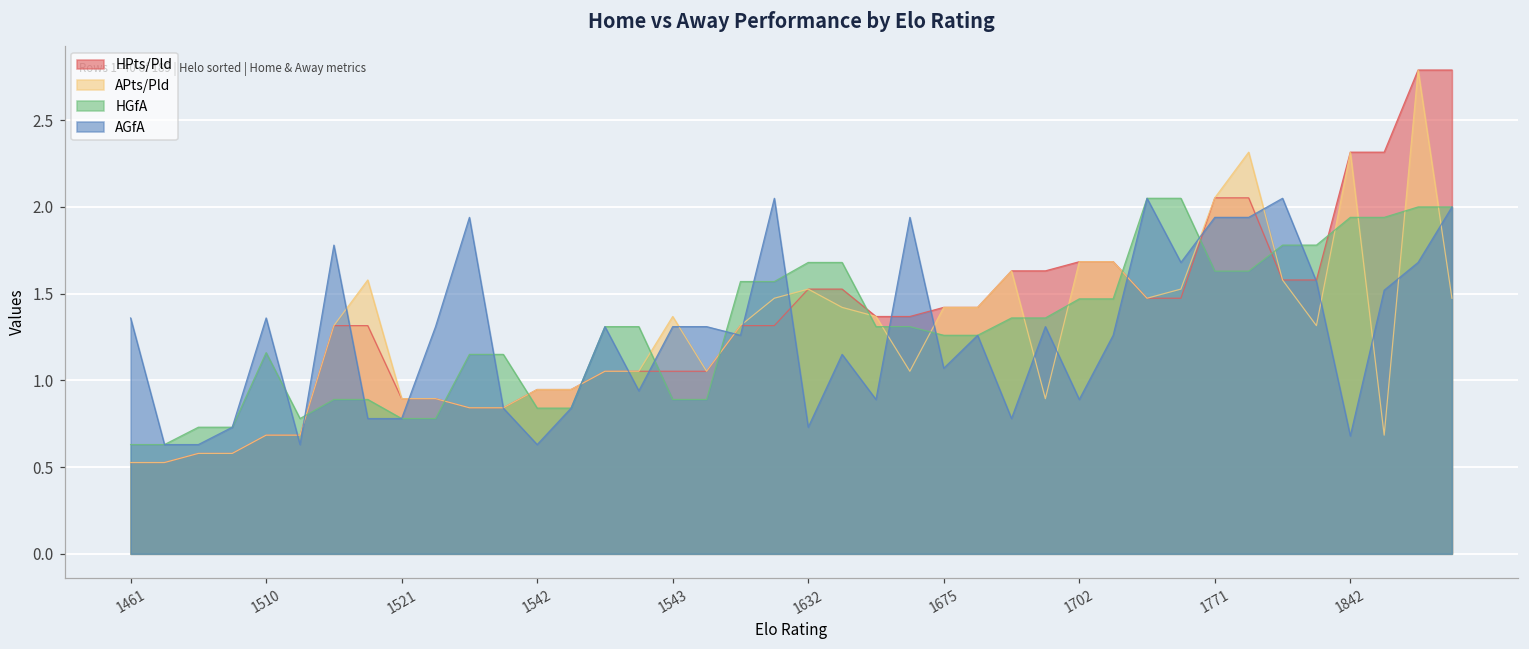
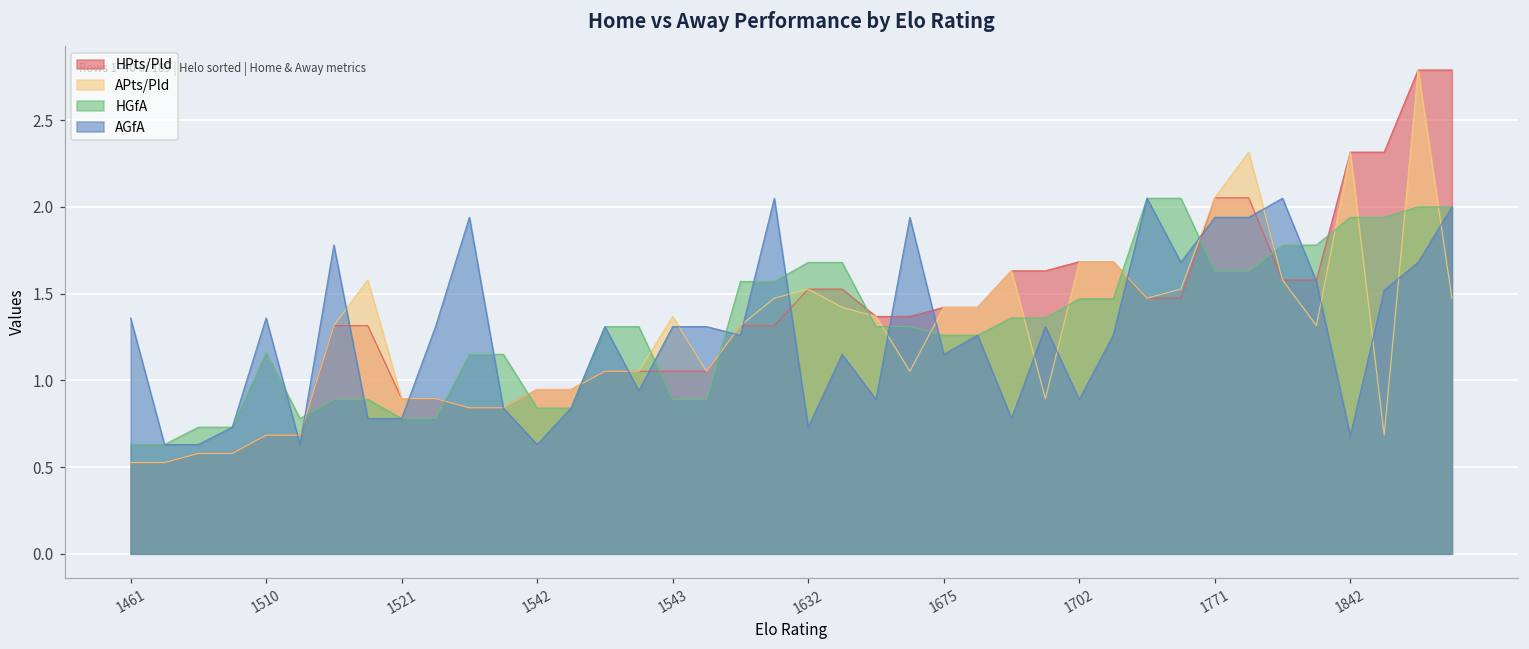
  {
    "HPts/Pld": {
      "1543": 1.05
    },
    "APts/Pld": {
      "1543": 1.37
    },
    "HGfA": {
      "1461": 0.63,
      "1510": 1.16,
      "1542": 0.84,
      "1543": 0.89,
      "1632": 1.68,
      "1675": 1.26,
      "1702": 1.47,
      "1771": 1.63,
      "1842": 1.94
    },
    "AGfA": {
      "1461": 1.36,
      "1510": 1.36,
      "1542": 0.63,
      "1543": 1.31,
      "1632": 0.73,
-     "1675": 1.07,
+     "1675": 1.15,
      "1702": 0.89,
      "1771": 1.94,
      "1842": 0.68
    }
  }
